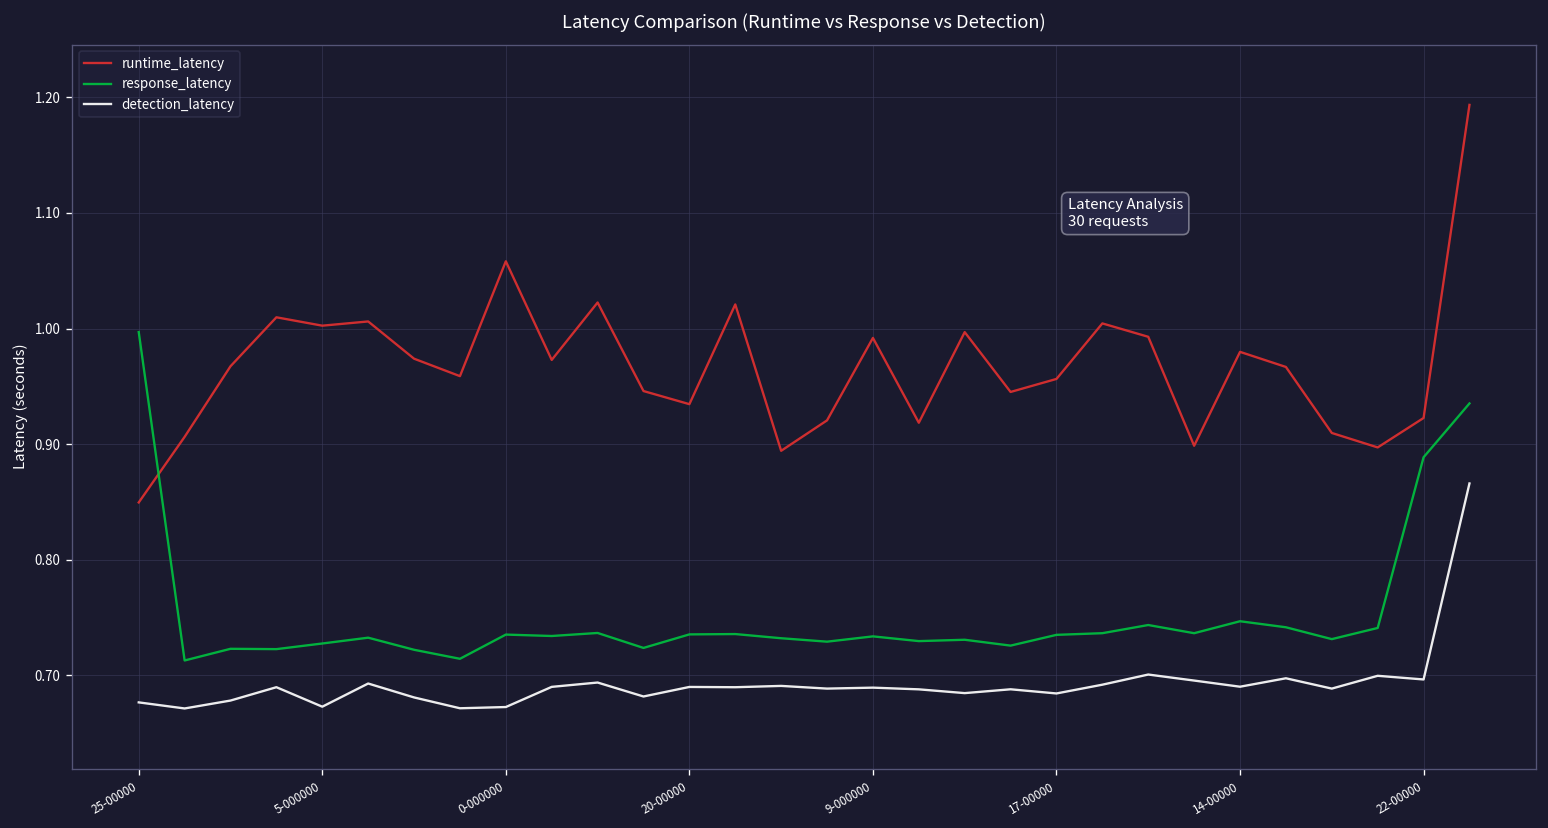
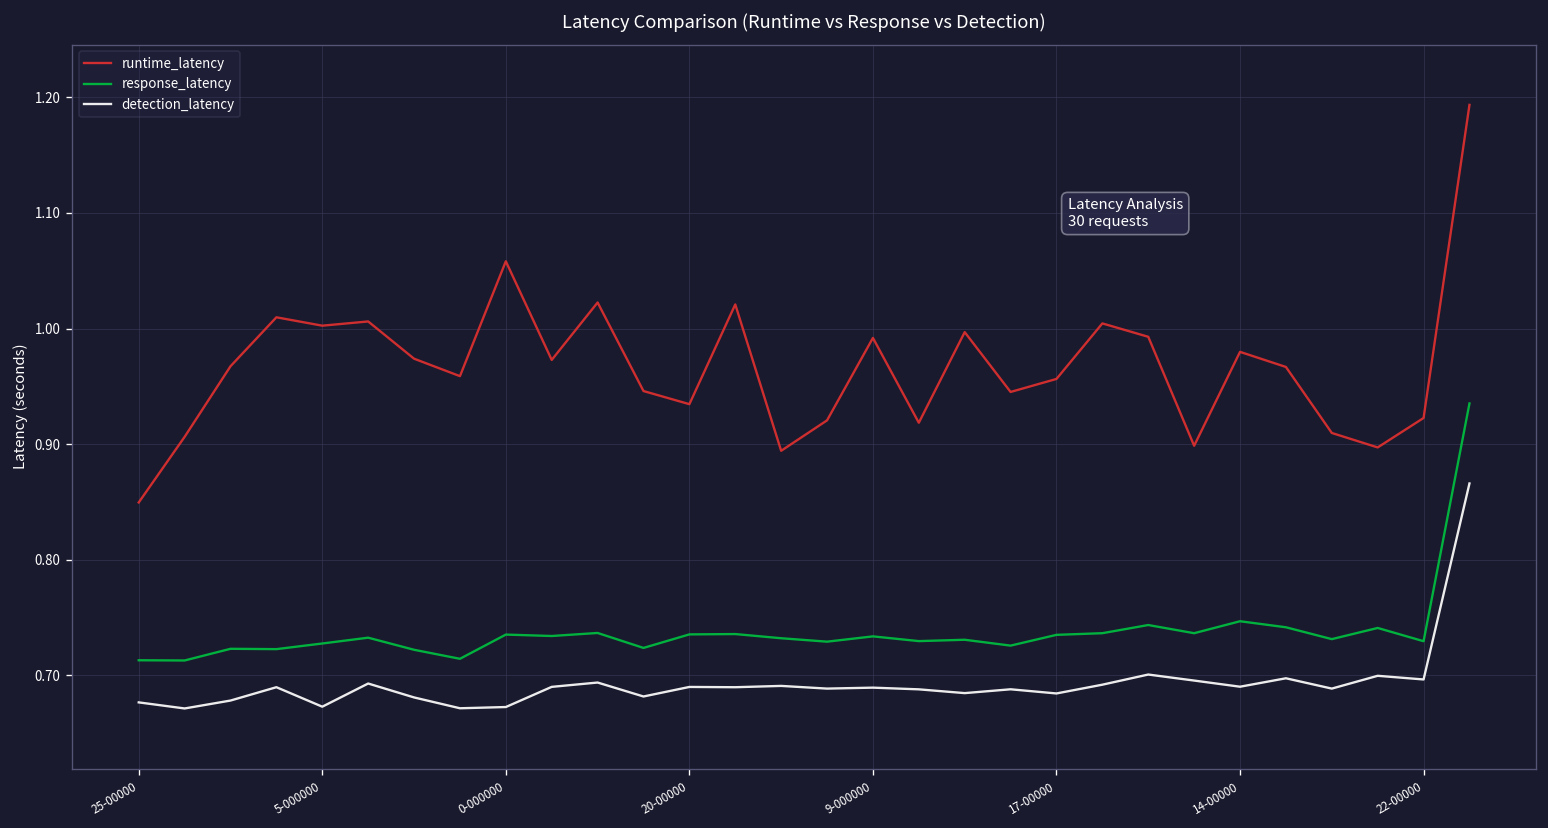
  {
    "runtime_latency": {
      "25-00000": 0.85,
      "5-000000": 1.00,
      "0-000000": 1.06,
      "20-00000": 0.93,
      "9-000000": 0.99,
      "17-00000": 0.96,
      "14-00000": 0.98,
      "22-00000": 0.92
    },
    "response_latency": {
-     "25-00000": 1.00,
+     "25-00000": 0.71,
      "5-000000": 0.73,
      "0-000000": 0.74,
      "20-00000": 0.74,
      "9-000000": 0.73,
      "17-00000": 0.74,
      "14-00000": 0.75,
-     "22-00000": 0.89
+     "22-00000": 0.73
    },
    "detection_latency": {
      "25-00000": 0.68,
      "5-000000": 0.67,
      "0-000000": 0.67,
      "20-00000": 0.69,
      "9-000000": 0.69,
      "17-00000": 0.68,
      "14-00000": 0.69,
      "22-00000": 0.70
    }
  }
